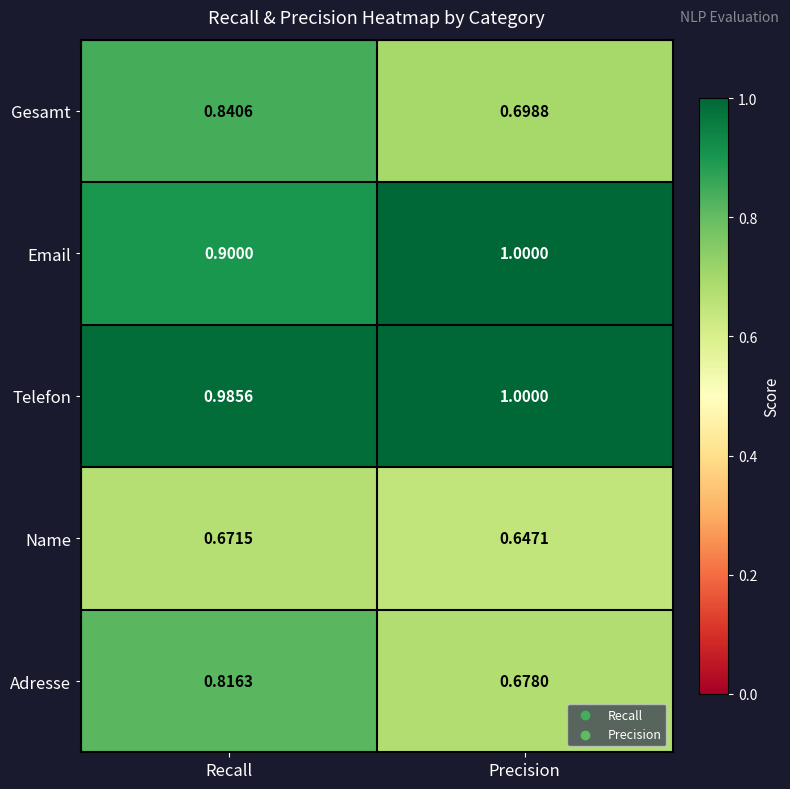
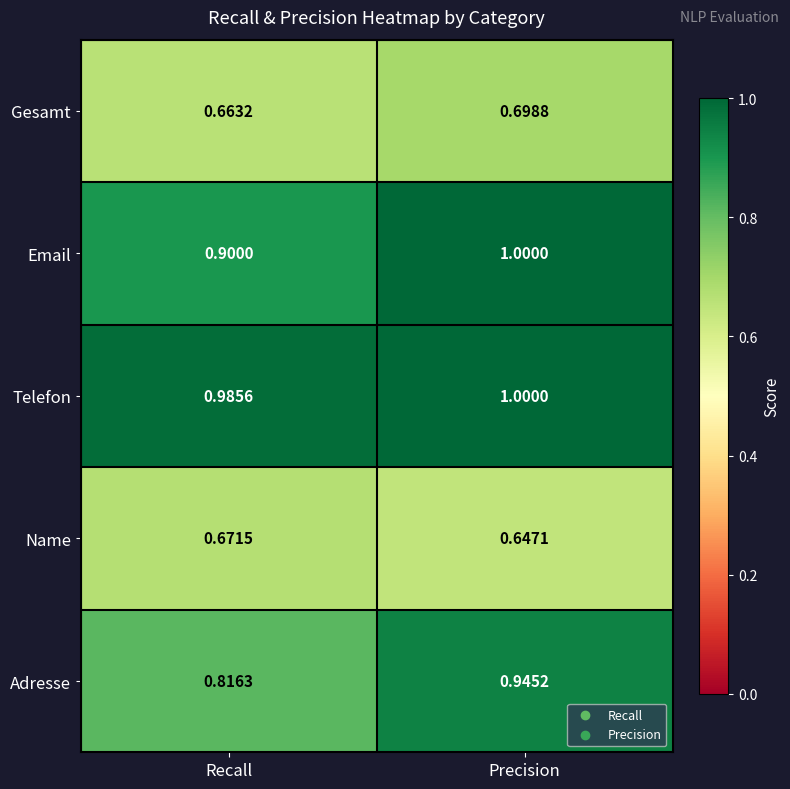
  {
    "Gesamt": {
-     "Recall": 0.8406,
+     "Recall": 0.6632,
      "Precision": 0.6988
    },
    "Email": {
      "Recall": 0.9000,
      "Precision": 1.0000
    },
    "Telefon": {
      "Recall": 0.9856,
      "Precision": 1.0000
    },
    "Name": {
      "Recall": 0.6715,
      "Precision": 0.6471
    },
    "Adresse": {
      "Recall": 0.8163,
-     "Precision": 0.6780
+     "Precision": 0.9452
    }
  }
